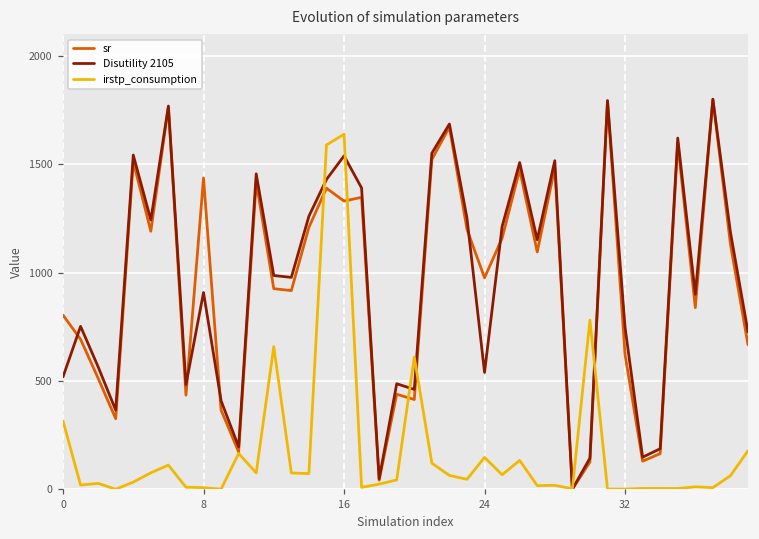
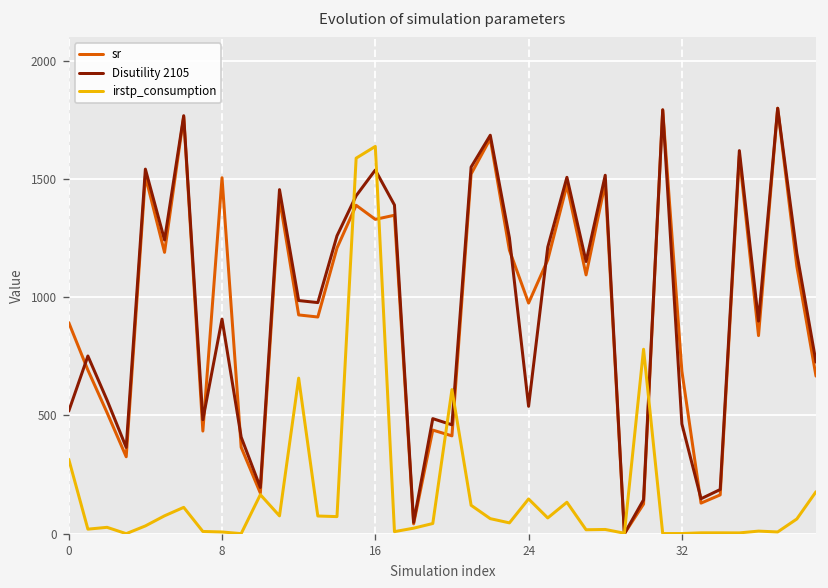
  {
    "sr": {
-     "0": 800,
-     "8": 1440,
+     "0": 890,
+     "8": 1510,
      "16": 1330,
      "24": 980,
-     "32": 620
+     "32": 690
    },
    "Disutility 2105": {
      "0": 520,
      "8": 910,
      "16": 1540,
      "24": 540,
-     "32": 750
+     "32": 460
    },
    "irstp_consumption": {
      "0": 320,
      "8": 10,
      "16": 1640,
      "24": 150,
      "32": 0
    }
  }
